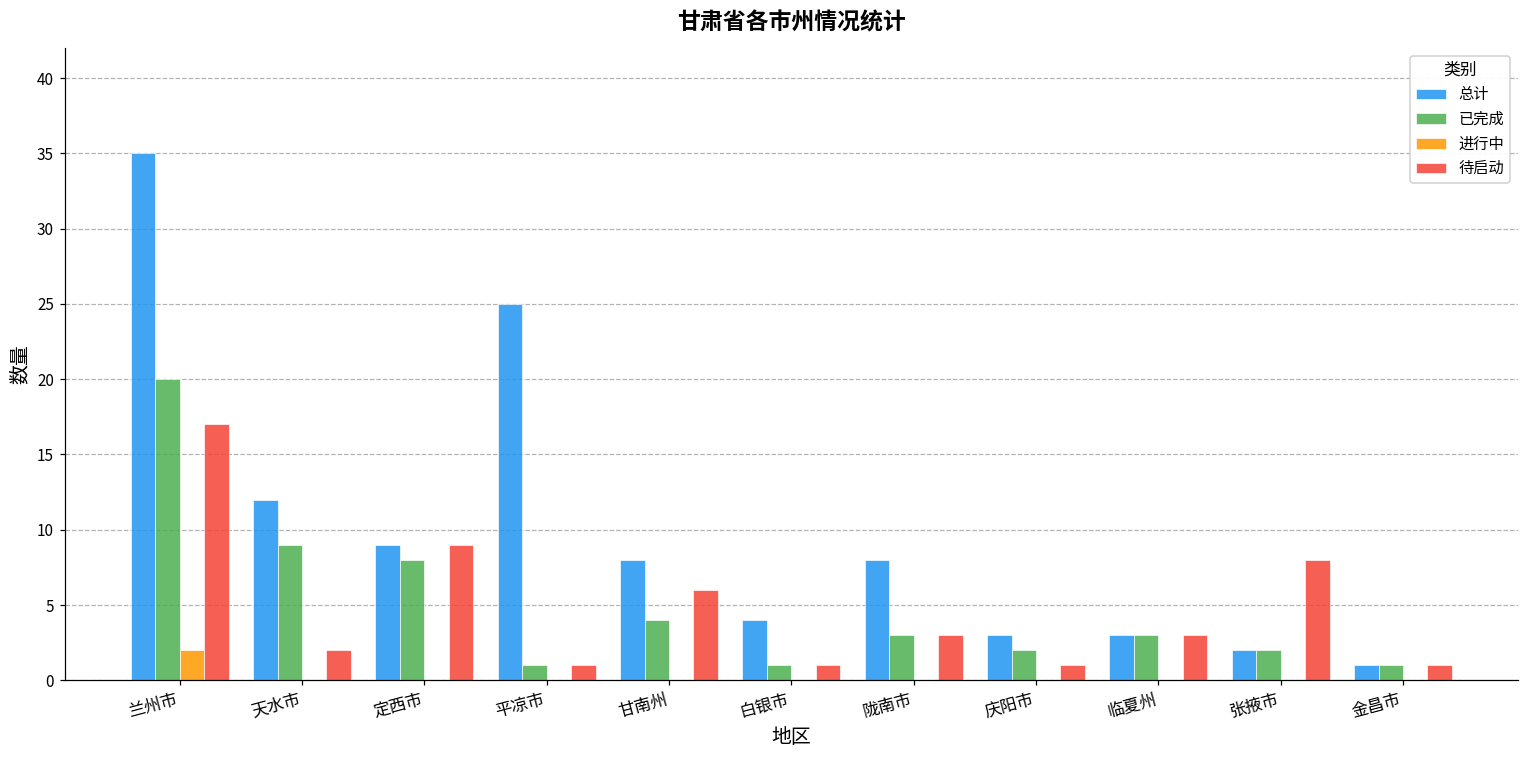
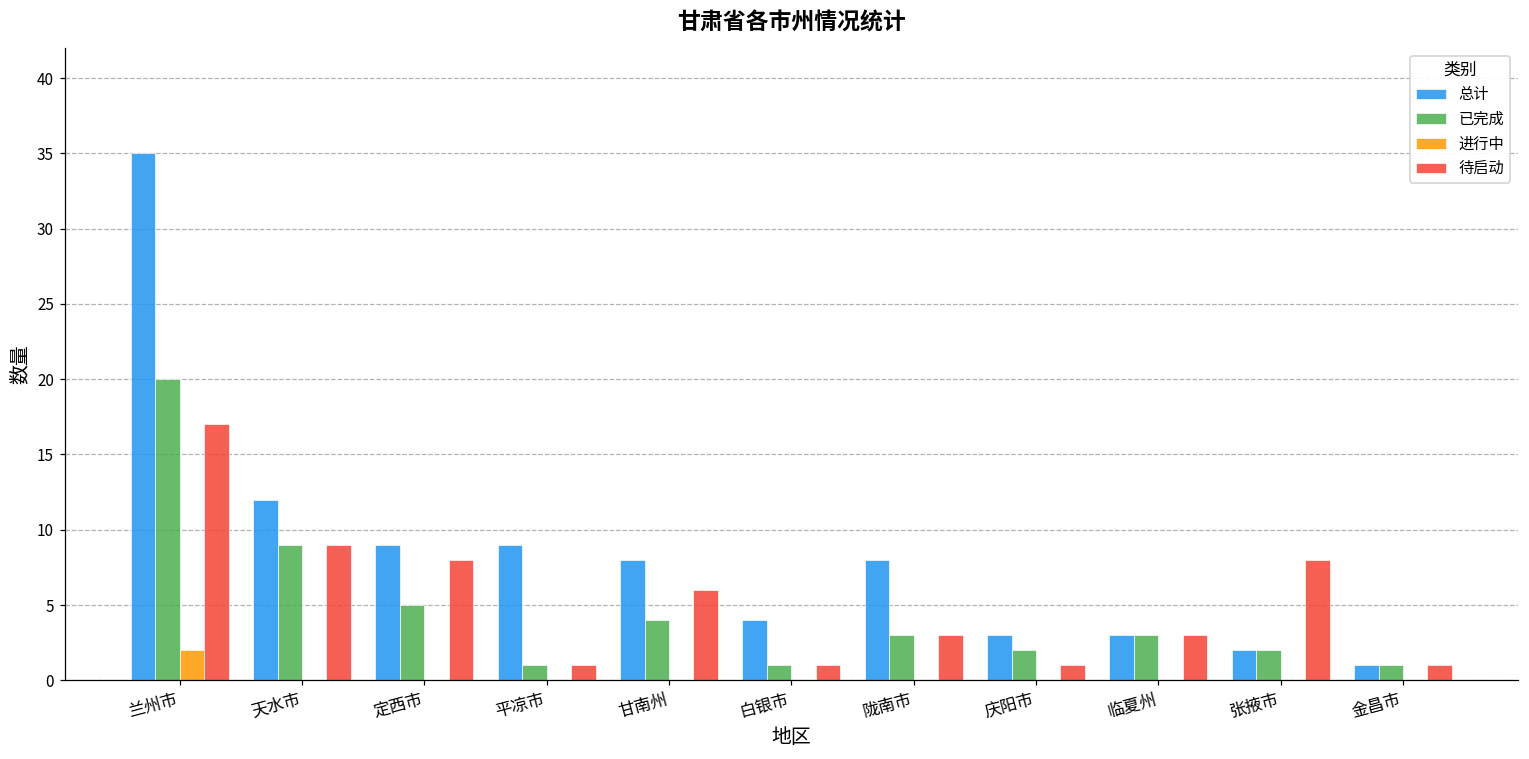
  {
    "总计": {
      "兰州市": 35,
      "天水市": 12,
      "定西市": 9,
-     "平凉市": 25,
+     "平凉市": 9,
      "甘南州": 8,
      "白银市": 4,
      "陇南市": 8,
      "庆阳市": 3,
      "临夏州": 3,
      "张掖市": 2,
      "金昌市": 1
    },
    "已完成": {
      "兰州市": 20,
      "天水市": 9,
-     "定西市": 8,
+     "定西市": 5,
      "平凉市": 1,
      "甘南州": 4,
      "白银市": 1,
      "陇南市": 3,
      "庆阳市": 2,
      "临夏州": 3,
      "张掖市": 2,
      "金昌市": 1
    },
    "进行中": {
      "兰州市": 2,
      "天水市": 0,
      "定西市": 0,
      "平凉市": 0,
      "甘南州": 0,
      "白银市": 0,
      "陇南市": 0,
      "庆阳市": 0,
      "临夏州": 0,
      "张掖市": 0,
      "金昌市": 0
    },
    "待启动": {
      "兰州市": 17,
-     "天水市": 2,
-     "定西市": 9,
+     "天水市": 9,
+     "定西市": 8,
      "平凉市": 1,
      "甘南州": 6,
      "白银市": 1,
      "陇南市": 3,
      "庆阳市": 1,
      "临夏州": 3,
      "张掖市": 8,
      "金昌市": 1
    }
  }
